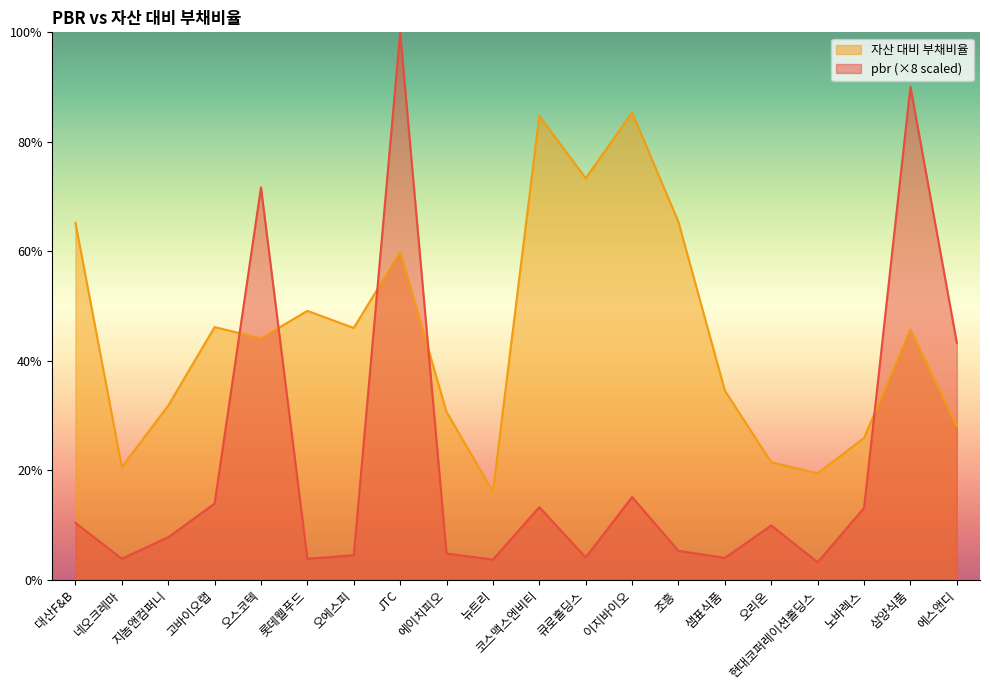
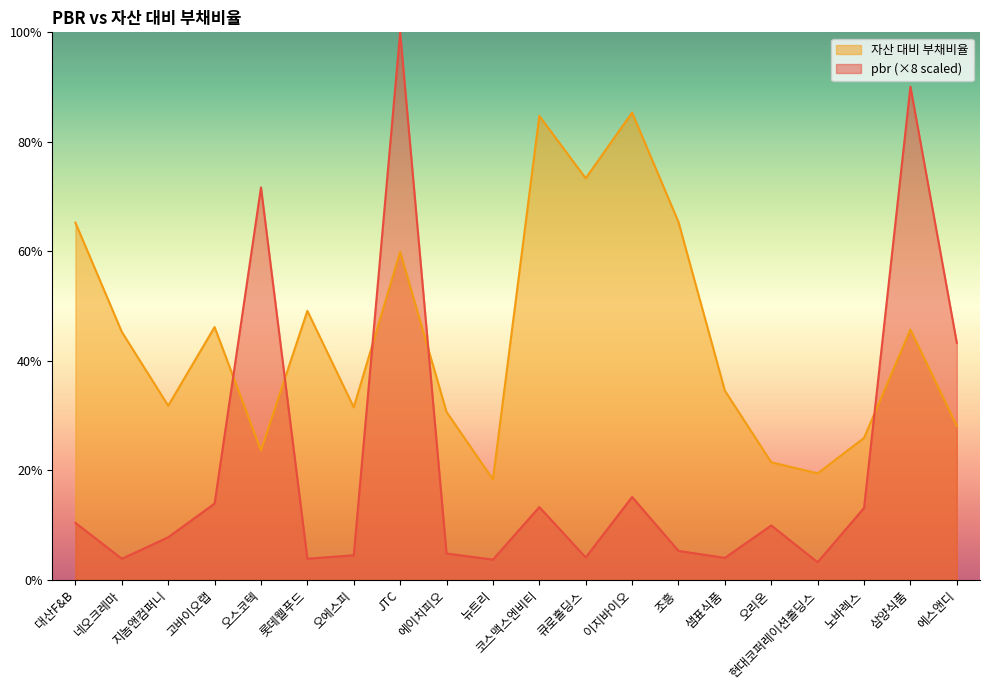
  {
    "자산 대비 부채비율": {
      "대산F&B": "65%",
-     "네오크레마": "21%",
+     "네오크레마": "45%",
      "지놈앤컴퍼니": "32%",
      "고바이오랩": "46%",
-     "오스코텍": "44%",
+     "오스코텍": "24%",
      "롯데웰푸드": "49%",
-     "오에스피": "46%",
+     "오에스피": "32%",
      "JTC": "60%",
      "에이치피오": "31%",
-     "뉴트리": "16%",
+     "뉴트리": "18%",
      "코스맥스엔비티": "85%",
      "큐로홀딩스": "73%",
      "이지바이오": "85%",
      "조흥": "65%",
      "샘표식품": "35%",
      "오리온": "21%",
      "현대코퍼레이션홀딩스": "19%",
      "노바렉스": "26%",
      "삼양식품": "46%",
      "에스앤디": "28%"
    },
    "pbr (×8 scaled)": {
      "대산F&B": "10%",
      "네오크레마": "4%",
      "지놈앤컴퍼니": "8%",
      "고바이오랩": "14%",
      "오스코텍": "72%",
      "롯데웰푸드": "4%",
      "오에스피": "4%",
      "JTC": "100%",
      "에이치피오": "5%",
      "뉴트리": "4%",
      "코스맥스엔비티": "13%",
      "큐로홀딩스": "4%",
      "이지바이오": "15%",
      "조흥": "5%",
      "샘표식품": "4%",
      "오리온": "10%",
      "현대코퍼레이션홀딩스": "3%",
      "노바렉스": "13%",
      "삼양식품": "90%",
      "에스앤디": "43%"
    }
  }
